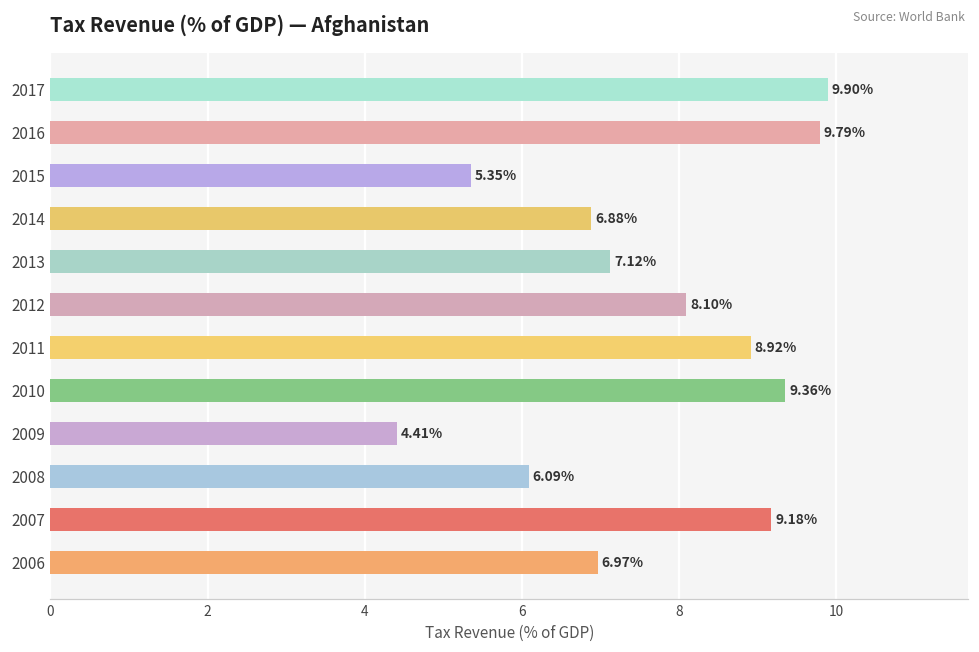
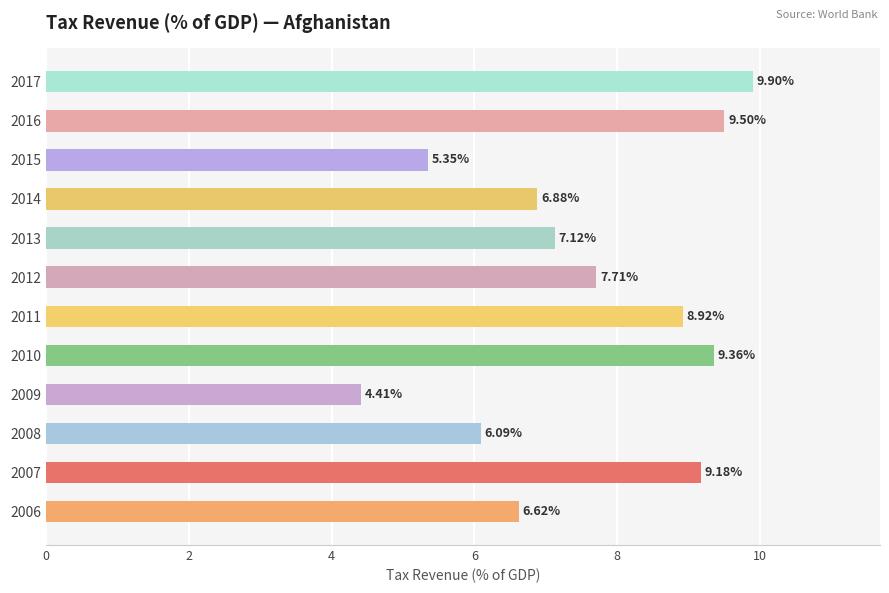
  {
    "2017": "9.90%",
-   "2016": "9.79%",
+   "2016": "9.50%",
    "2015": "5.35%",
    "2014": "6.88%",
    "2013": "7.12%",
-   "2012": "8.10%",
+   "2012": "7.71%",
    "2011": "8.92%",
    "2010": "9.36%",
    "2009": "4.41%",
    "2008": "6.09%",
    "2007": "9.18%",
-   "2006": "6.97%"
+   "2006": "6.62%"
  }
